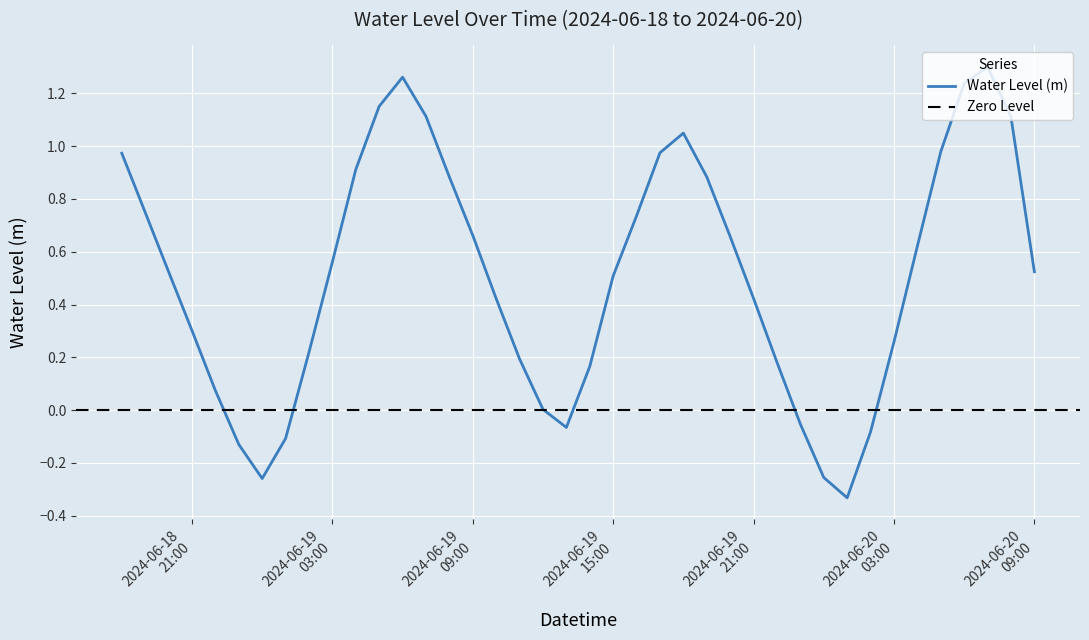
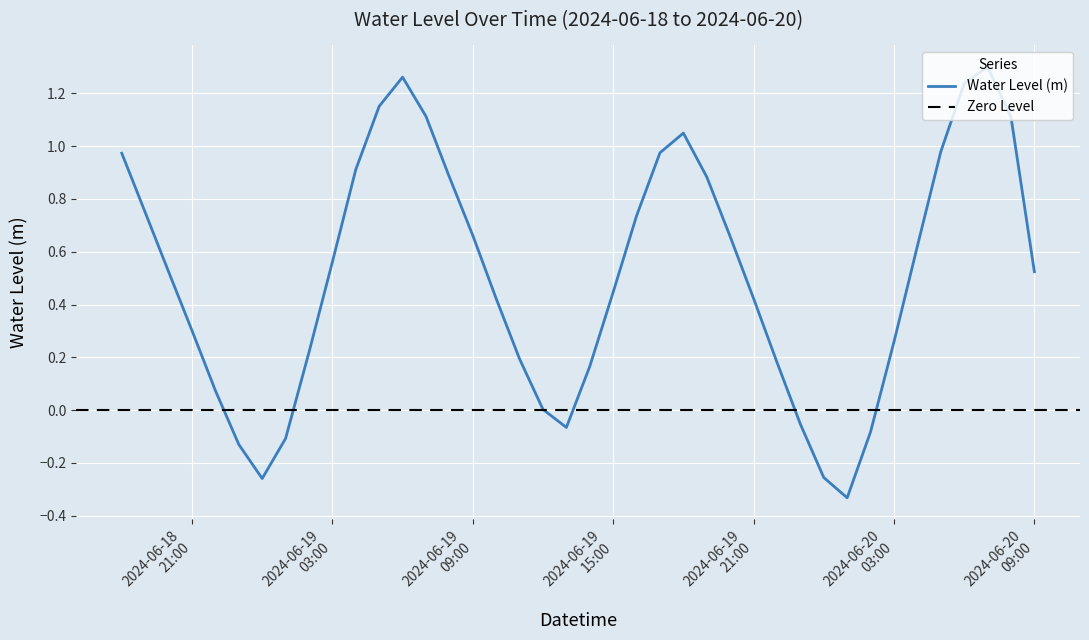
  {
    "2024-06-18 21:00": 0.30,
    "2024-06-19 03:00": 0.56,
    "2024-06-19 09:00": 0.66,
-   "2024-06-19 15:00": 0.51,
+   "2024-06-19 15:00": 0.45,
    "2024-06-19 21:00": 0.42,
    "2024-06-20 03:00": 0.26,
    "2024-06-20 09:00": 0.52
  }
